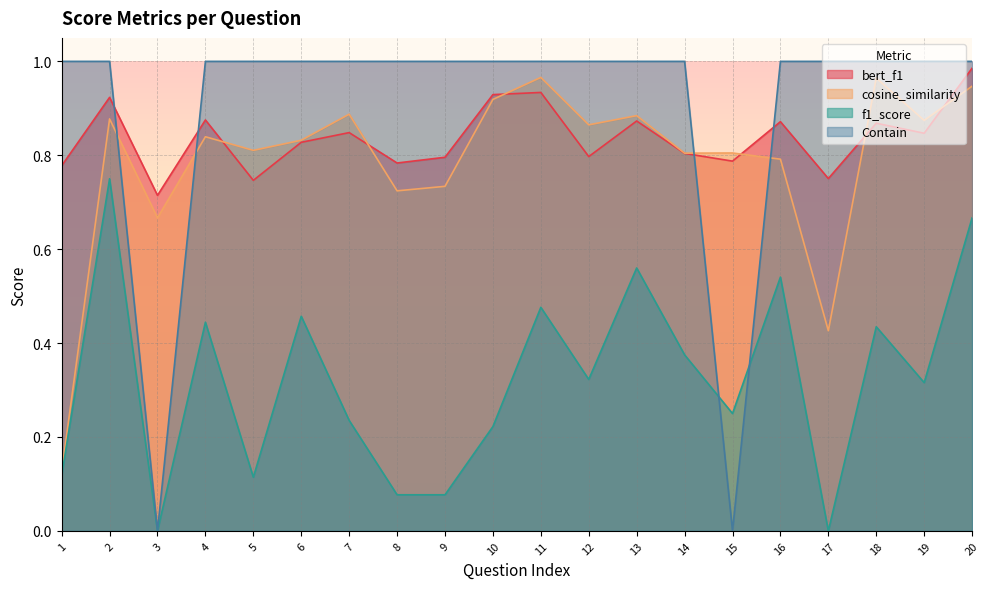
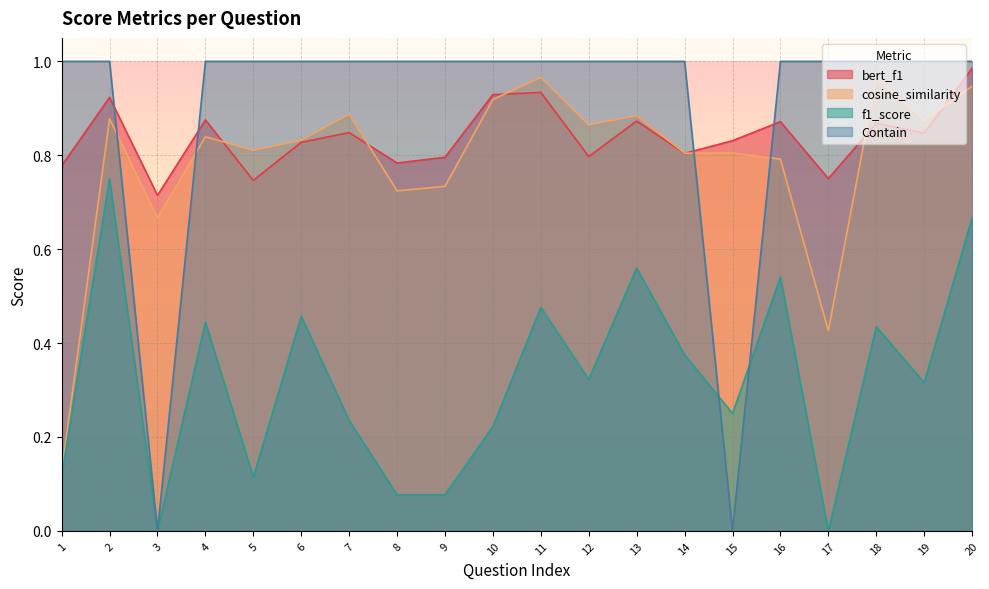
  {
    "bert_f1": {
      "1": 0.78,
      "2": 0.92,
      "3": 0.71,
      "4": 0.88,
      "5": 0.75,
      "7": 0.85,
      "8": 0.78,
      "9": 0.80,
      "10": 0.93,
      "11": 0.93,
      "12": 0.80,
      "13": 0.87,
-     "15": 0.79,
+     "15": 0.83,
      "16": 0.87,
      "17": 0.75,
      "20": 0.99
    },
    "cosine_similarity": {
      "1": 0.13,
      "2": 0.88,
      "3": 0.67,
      "4": 0.84,
      "5": 0.81,
      "7": 0.89,
      "8": 0.72,
      "9": 0.73,
      "10": 0.92,
      "11": 0.97,
      "12": 0.86,
      "13": 0.88,
      "15": 0.80,
      "16": 0.79,
      "17": 0.43,
      "20": 0.95
    }
  }
